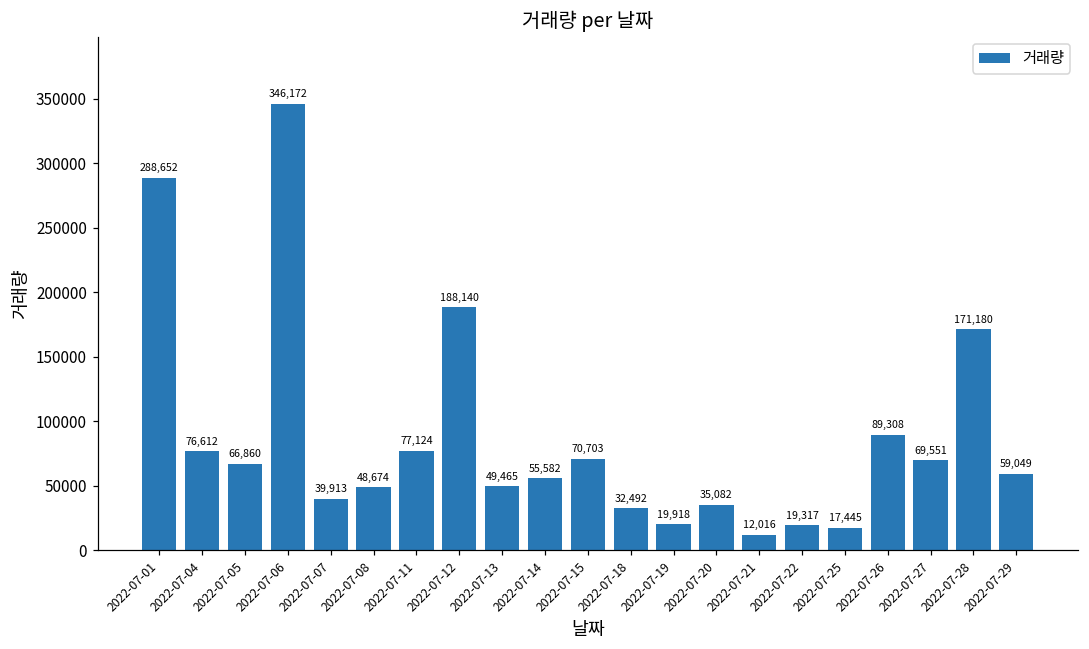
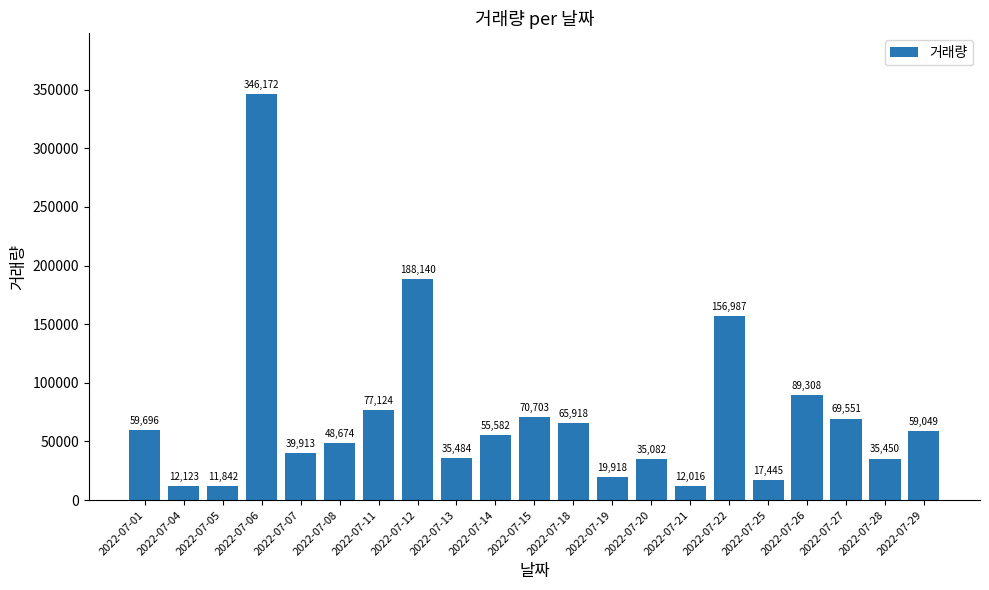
  {
-   "2022-07-01": "288,652",
-   "2022-07-04": "76,612",
-   "2022-07-05": "66,860",
+   "2022-07-01": "59,696",
+   "2022-07-04": "12,123",
+   "2022-07-05": "11,842",
    "2022-07-06": "346,172",
    "2022-07-07": "39,913",
    "2022-07-08": "48,674",
    "2022-07-11": "77,124",
    "2022-07-12": "188,140",
-   "2022-07-13": "49,465",
+   "2022-07-13": "35,484",
    "2022-07-14": "55,582",
    "2022-07-15": "70,703",
-   "2022-07-18": "32,492",
+   "2022-07-18": "65,918",
    "2022-07-19": "19,918",
    "2022-07-20": "35,082",
    "2022-07-21": "12,016",
-   "2022-07-22": "19,317",
+   "2022-07-22": "156,987",
    "2022-07-25": "17,445",
    "2022-07-26": "89,308",
    "2022-07-27": "69,551",
-   "2022-07-28": "171,180",
+   "2022-07-28": "35,450",
    "2022-07-29": "59,049"
  }
